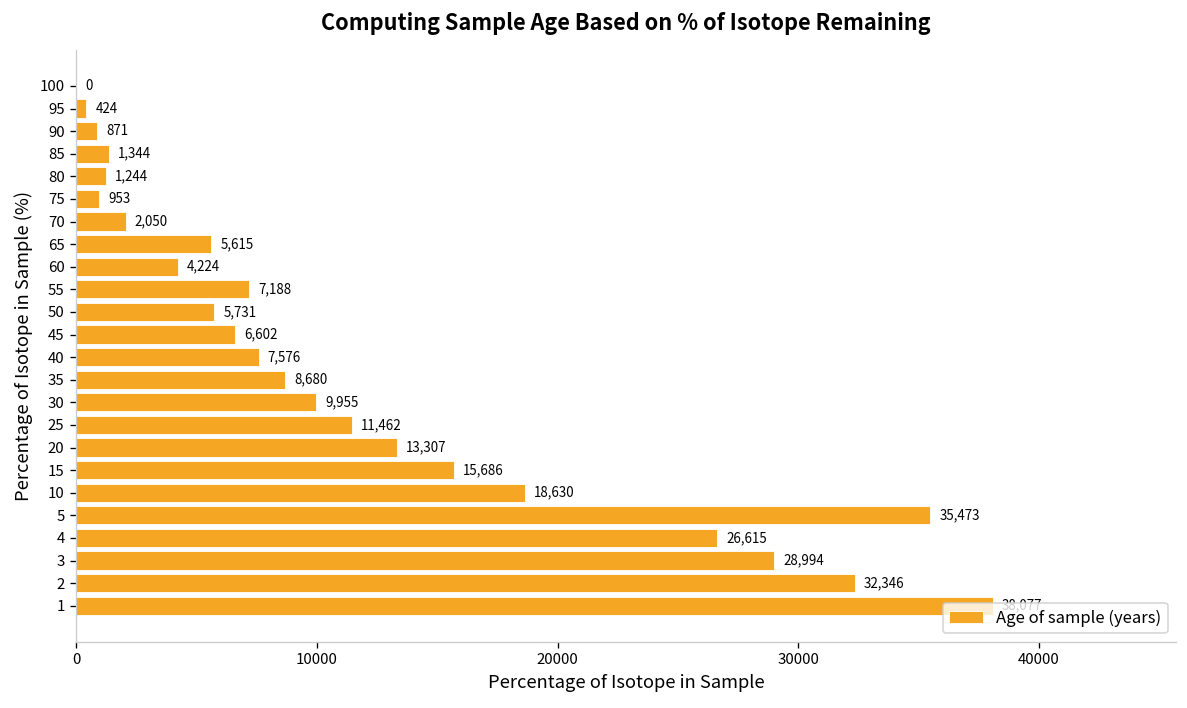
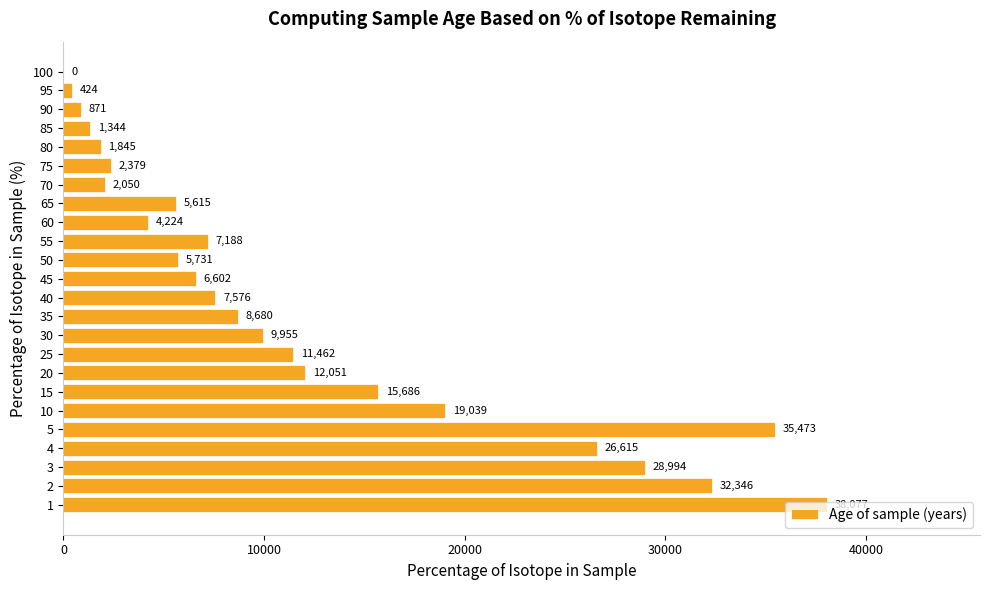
  {
    "100": "0",
    "95": "424",
    "90": "871",
    "85": "1,344",
-   "80": "1,244",
-   "75": "953",
+   "80": "1,845",
+   "75": "2,379",
    "70": "2,050",
    "65": "5,615",
    "60": "4,224",
    "55": "7,188",
    "50": "5,731",
    "45": "6,602",
    "40": "7,576",
    "35": "8,680",
    "30": "9,955",
    "25": "11,462",
-   "20": "13,307",
+   "20": "12,051",
    "15": "15,686",
-   "10": "18,630",
+   "10": "19,039",
    "5": "35,473",
    "4": "26,615",
    "3": "28,994",
    "2": "32,346"
  }
